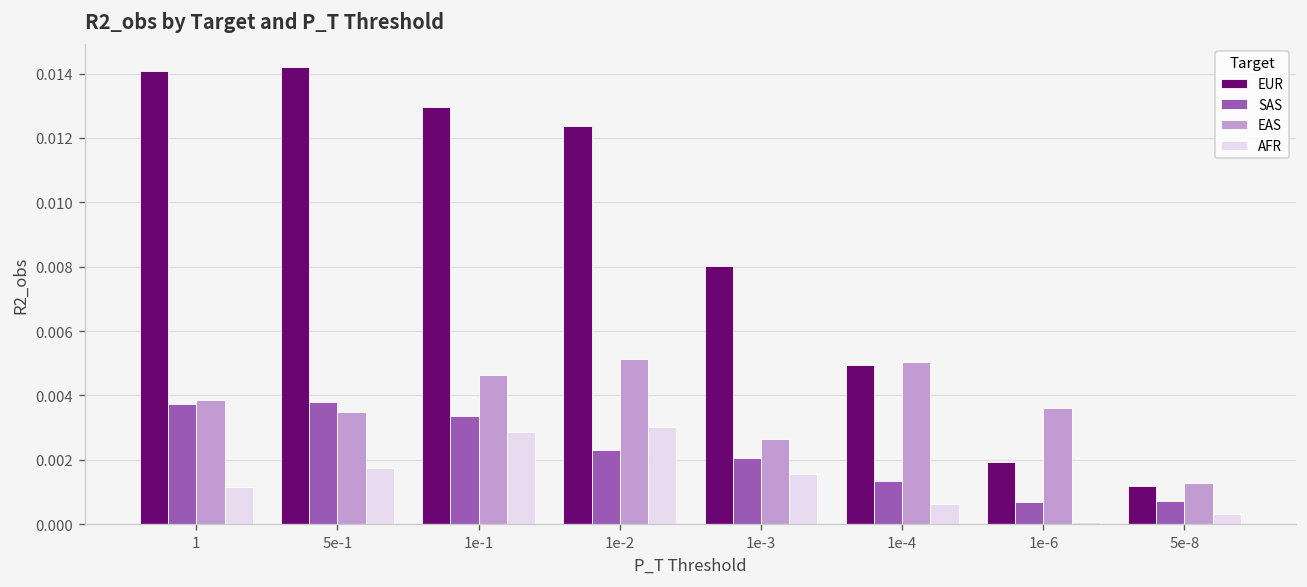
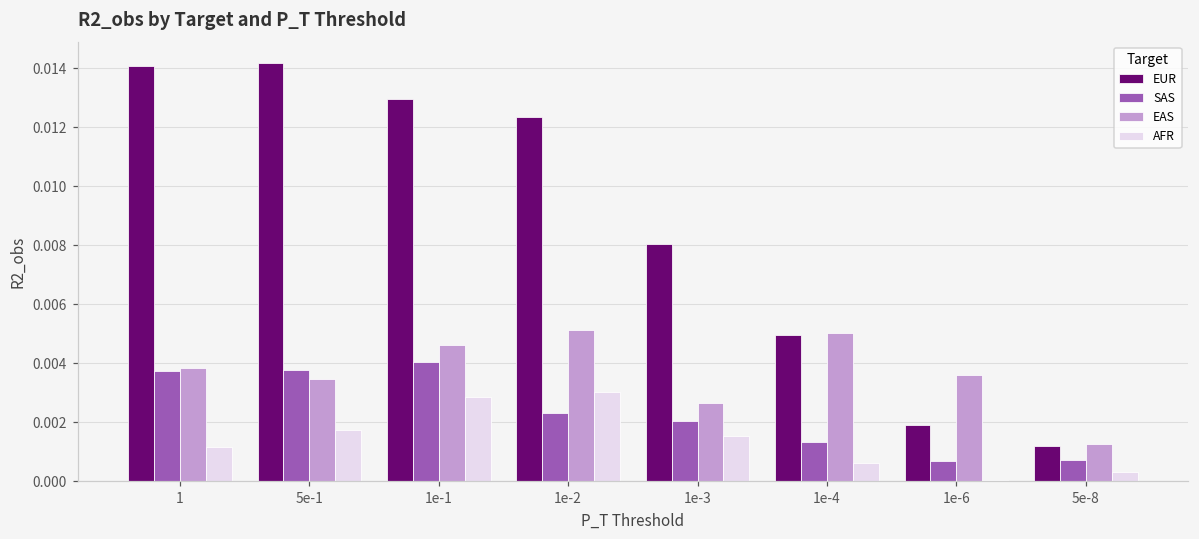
  {
    "EUR": {
      "1": 0.0141,
      "5e-1": 0.0142,
      "1e-1": 0.0130,
      "1e-2": 0.0124,
      "1e-3": 0.0080,
      "1e-4": 0.0050,
      "1e-6": 0.0019,
      "5e-8": 0.0012
    },
    "SAS": {
      "1": 0.0037,
      "5e-1": 0.0038,
-     "1e-1": 0.0034,
+     "1e-1": 0.0041,
      "1e-2": 0.0023,
      "1e-3": 0.0021,
      "1e-4": 0.0013,
      "1e-6": 0.0007,
      "5e-8": 0.0007
    },
    "EAS": {
      "1": 0.0039,
      "5e-1": 0.0035,
      "1e-1": 0.0046,
      "1e-2": 0.0051,
      "1e-3": 0.0026,
      "1e-4": 0.0050,
      "1e-6": 0.0036,
      "5e-8": 0.0013
    },
    "AFR": {
      "1": 0.0012,
      "5e-1": 0.0018,
      "1e-1": 0.0029,
      "1e-2": 0.0030,
      "1e-3": 0.0016,
      "1e-4": 0.0006,
      "5e-8": 0.0003
    }
  }
